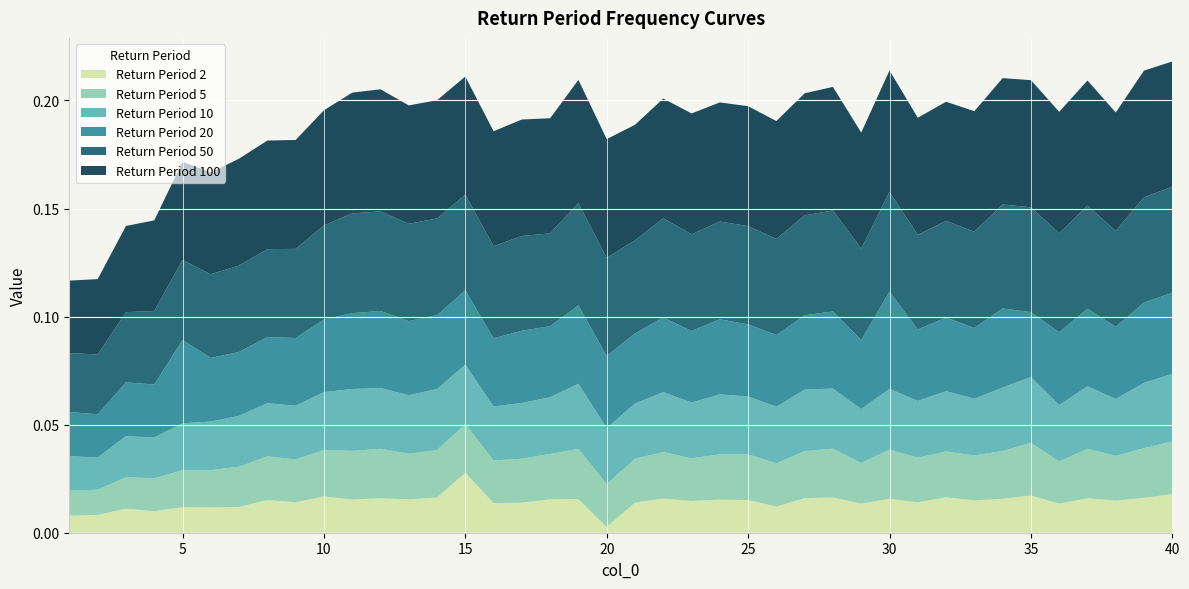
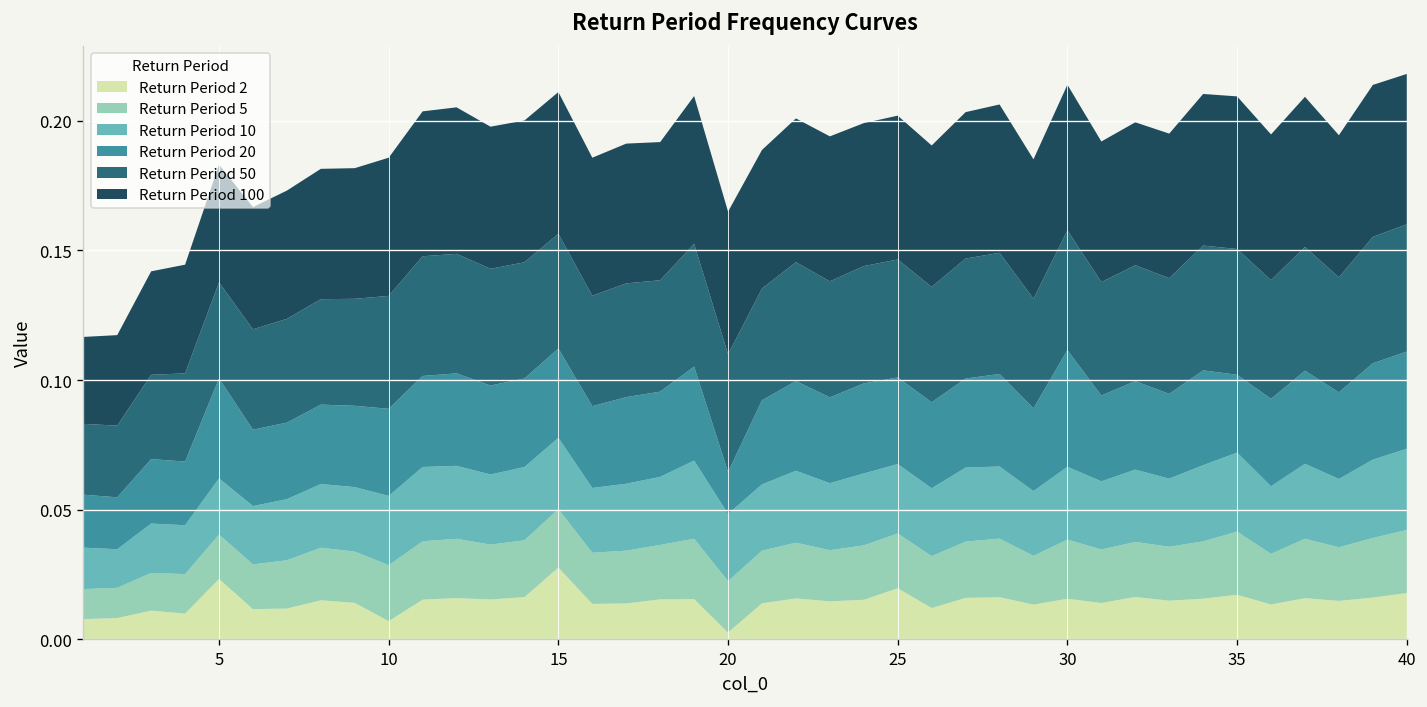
  {
    "Return Period 2": {
-     "5": 0.012,
-     "10": 0.017,
+     "5": 0.023,
+     "10": 0.007,
      "15": 0.028,
      "20": 0.003,
-     "25": 0.015,
+     "25": 0.020,
      "30": 0.016,
      "35": 0.017,
      "40": 0.018
    },
    "Return Period 20": {
      "5": 0.039,
      "10": 0.034,
      "15": 0.034,
-     "20": 0.033,
+     "20": 0.016,
      "25": 0.033,
      "30": 0.045,
      "35": 0.030,
      "40": 0.037
    }
  }
